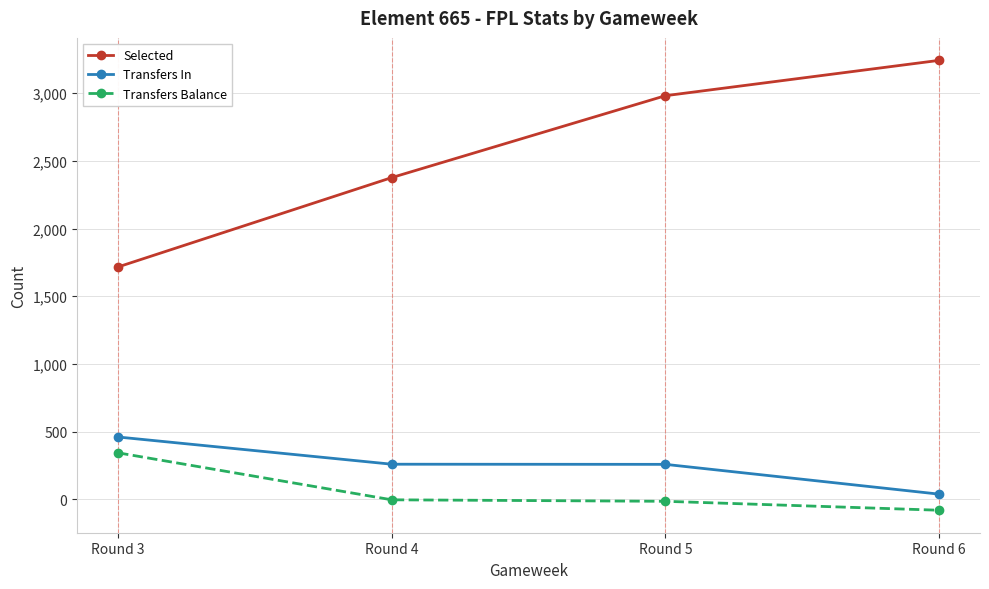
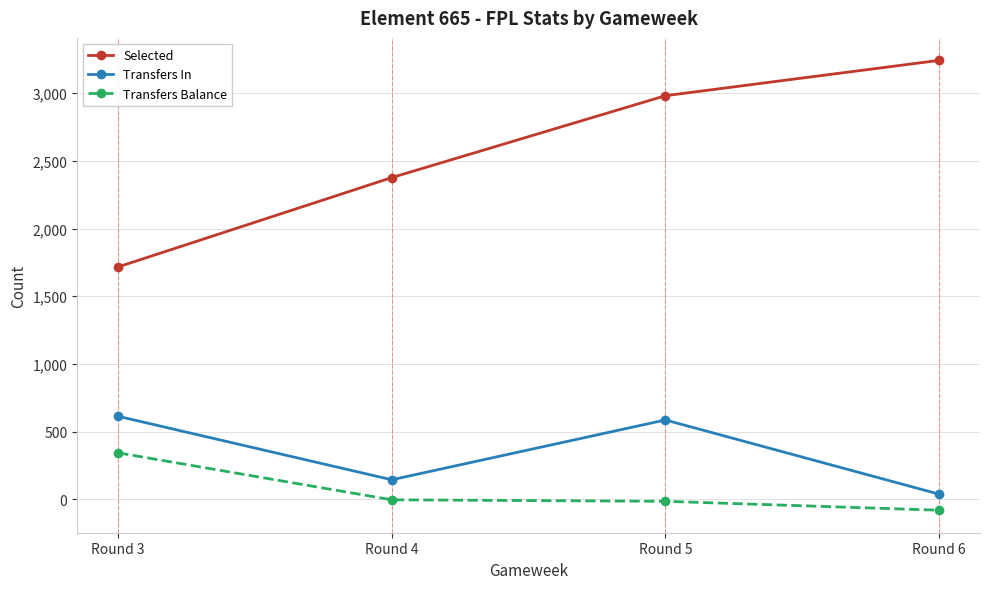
  {
    "Selected": {
      "Round 3": "1,720",
      "Round 4": "2,380",
      "Round 5": "2,980",
      "Round 6": "3,240"
    },
    "Transfers In": {
-     "Round 3": "460",
-     "Round 4": "260",
-     "Round 5": "260",
+     "Round 3": "610",
+     "Round 4": "140",
+     "Round 5": "590",
      "Round 6": "40"
    },
    "Transfers Balance": {
      "Round 3": "340",
      "Round 4": "0",
      "Round 5": "-20",
      "Round 6": "-80"
    }
  }
